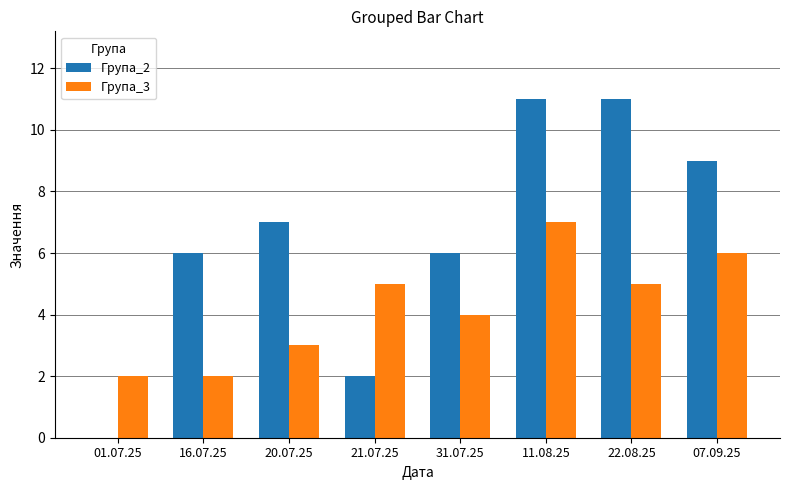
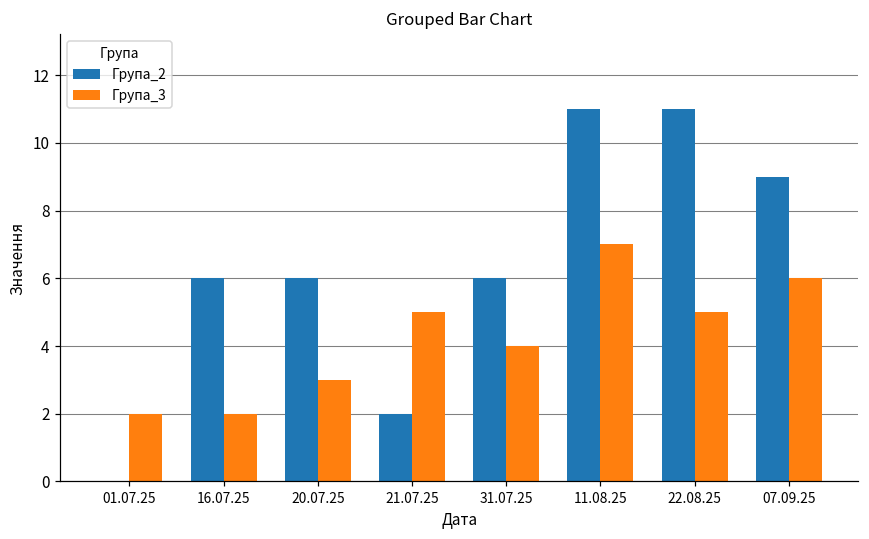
  {
    "Група_2": {
      "01.07.25": 0,
      "16.07.25": 6,
-     "20.07.25": 7,
+     "20.07.25": 6,
      "21.07.25": 2,
      "31.07.25": 6,
      "11.08.25": 11,
      "22.08.25": 11,
      "07.09.25": 9
    },
    "Група_3": {
      "01.07.25": 2,
      "16.07.25": 2,
      "20.07.25": 3,
      "21.07.25": 5,
      "31.07.25": 4,
      "11.08.25": 7,
      "22.08.25": 5,
      "07.09.25": 6
    }
  }
